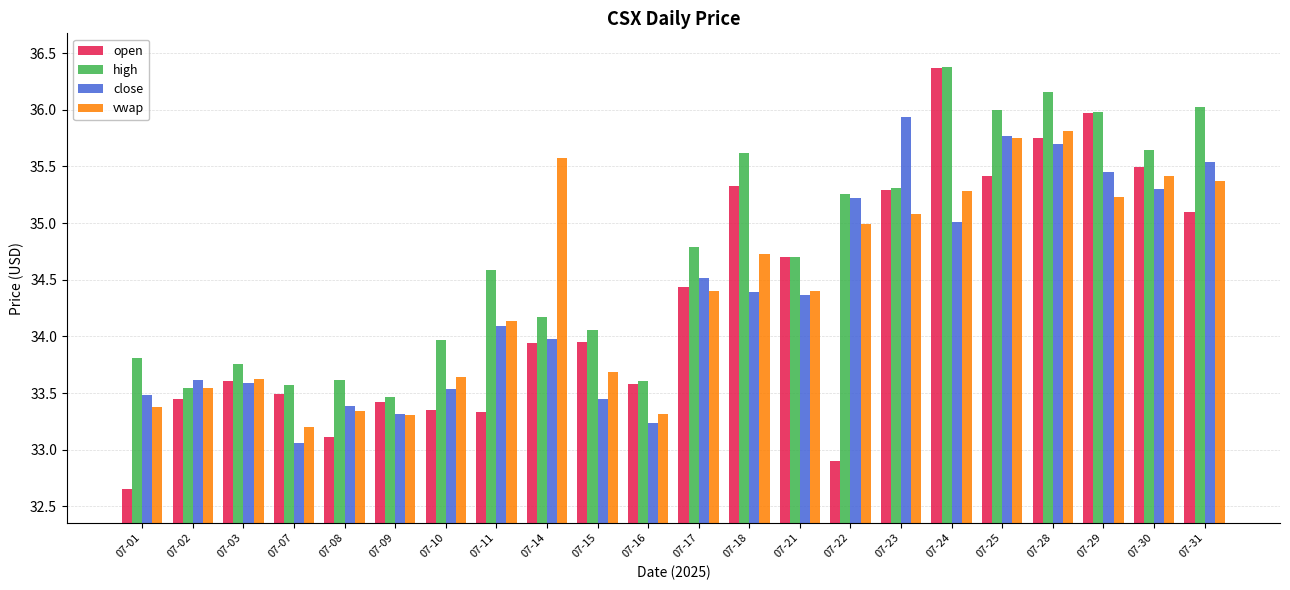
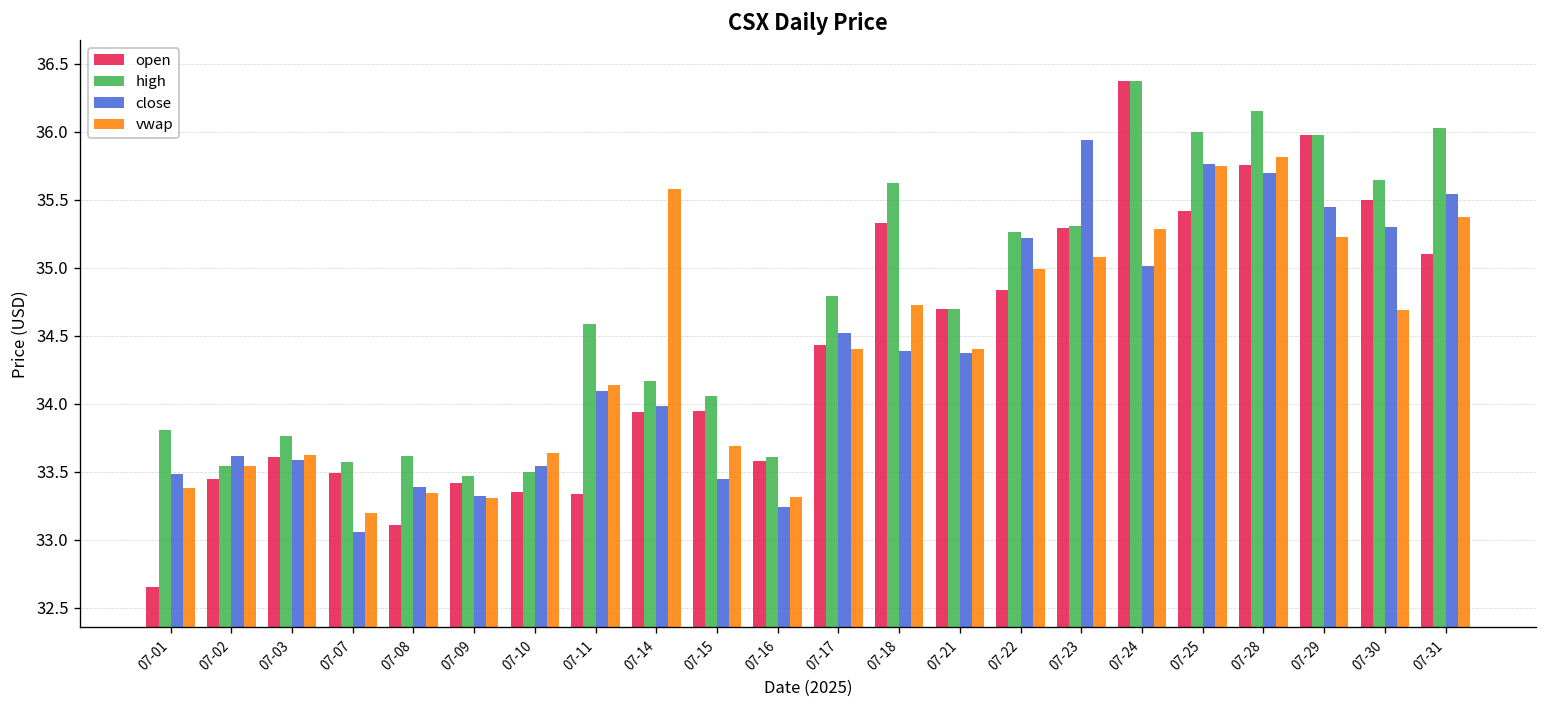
  {
    "open": {
      "07-01": 32.66,
      "07-02": 33.45,
      "07-03": 33.61,
      "07-07": 33.49,
      "07-08": 33.11,
      "07-09": 33.42,
      "07-10": 33.35,
      "07-11": 33.34,
      "07-14": 33.94,
      "07-15": 33.95,
      "07-16": 33.58,
      "07-17": 34.44,
      "07-18": 35.33,
      "07-21": 34.70,
-     "07-22": 32.90,
+     "07-22": 34.84,
      "07-23": 35.29,
      "07-24": 36.37,
      "07-25": 35.42,
      "07-28": 35.76,
      "07-29": 35.98,
      "07-30": 35.50,
      "07-31": 35.10
    },
    "high": {
      "07-01": 33.81,
      "07-02": 33.54,
      "07-03": 33.76,
      "07-07": 33.57,
      "07-08": 33.62,
      "07-09": 33.47,
-     "07-10": 33.97,
+     "07-10": 33.50,
      "07-11": 34.59,
      "07-14": 34.17,
      "07-15": 34.06,
      "07-16": 33.61,
      "07-17": 34.79,
      "07-18": 35.62,
      "07-21": 34.70,
      "07-22": 35.26,
      "07-23": 35.31,
      "07-24": 36.38,
      "07-25": 36.00,
      "07-28": 36.16,
      "07-29": 35.98,
      "07-30": 35.65,
      "07-31": 36.03
    },
    "close": {
      "07-01": 33.48,
      "07-02": 33.62,
      "07-03": 33.59,
      "07-07": 33.06,
      "07-08": 33.39,
      "07-09": 33.32,
      "07-10": 33.54,
      "07-11": 34.09,
      "07-14": 33.98,
      "07-15": 33.45,
      "07-16": 33.24,
      "07-17": 34.52,
      "07-18": 34.39,
      "07-21": 34.37,
      "07-22": 35.22,
      "07-23": 35.94,
      "07-24": 35.01,
      "07-25": 35.77,
      "07-28": 35.70,
      "07-29": 35.45,
      "07-30": 35.30,
      "07-31": 35.54
    },
    "vwap": {
      "07-01": 33.38,
      "07-02": 33.54,
      "07-03": 33.62,
      "07-07": 33.20,
      "07-08": 33.34,
      "07-09": 33.31,
      "07-10": 33.64,
      "07-11": 34.14,
      "07-14": 35.58,
      "07-15": 33.69,
      "07-16": 33.32,
      "07-17": 34.40,
      "07-18": 34.72,
      "07-21": 34.40,
      "07-22": 34.99,
      "07-23": 35.08,
      "07-24": 35.28,
      "07-25": 35.75,
      "07-28": 35.81,
      "07-29": 35.23,
-     "07-30": 35.42,
+     "07-30": 34.69,
      "07-31": 35.37
    }
  }
